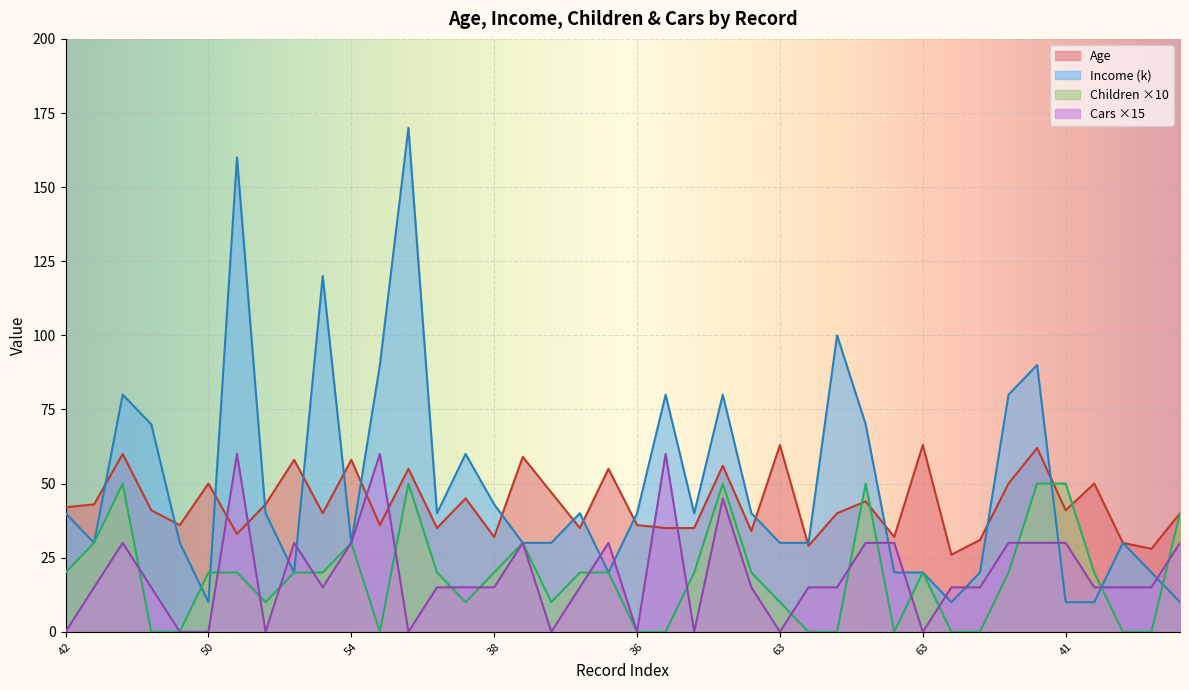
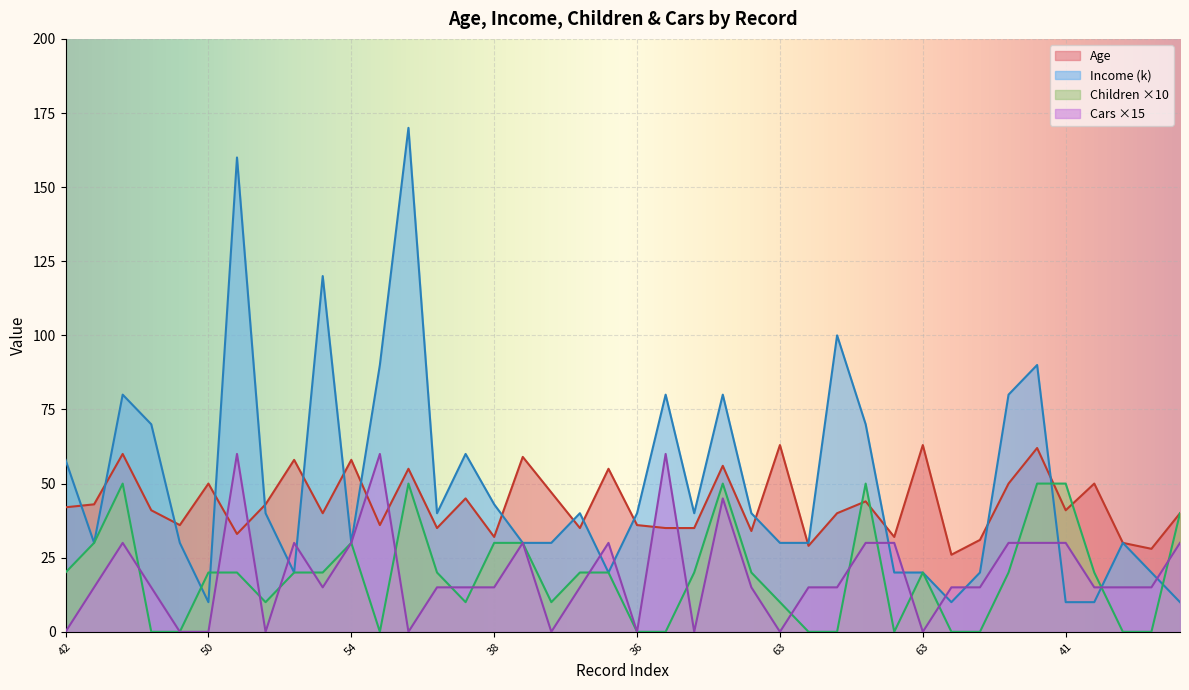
  {
    "Age": {
      "42": 42,
      "54": 58,
      "38": 32
    },
    "Income (k)": {
-     "42": 40,
+     "42": 58,
      "38": 43
    },
    "Children ×10": {
      "42": 20,
-     "38": 20
+     "38": 30
    },
    "Cars ×15": {
      "42": 0,
      "38": 15
    }
  }
